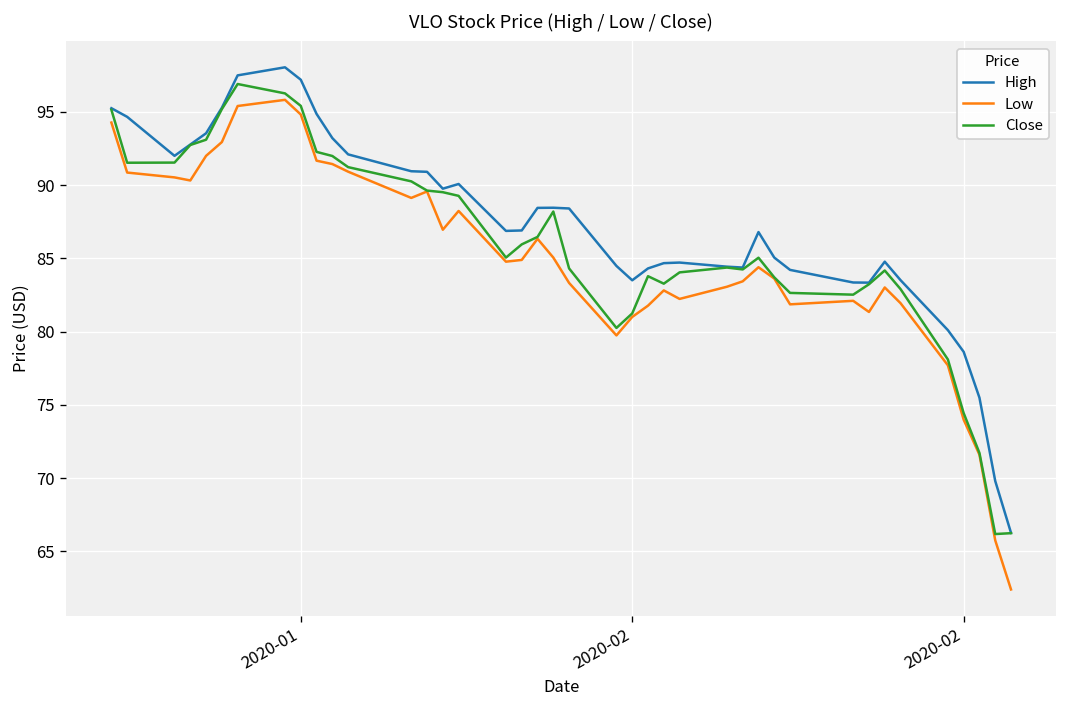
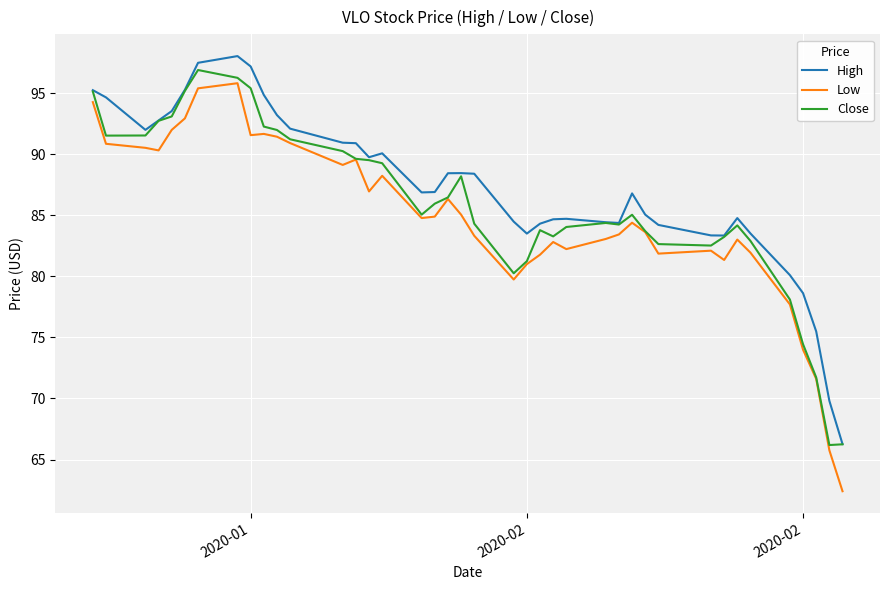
  {
    "High": {
      "2020-01": 97.2
    },
    "Low": {
-     "2020-01": 94.8
+     "2020-01": 91.6
    },
    "Close": {
      "2020-01": 95.4
    }
  }
